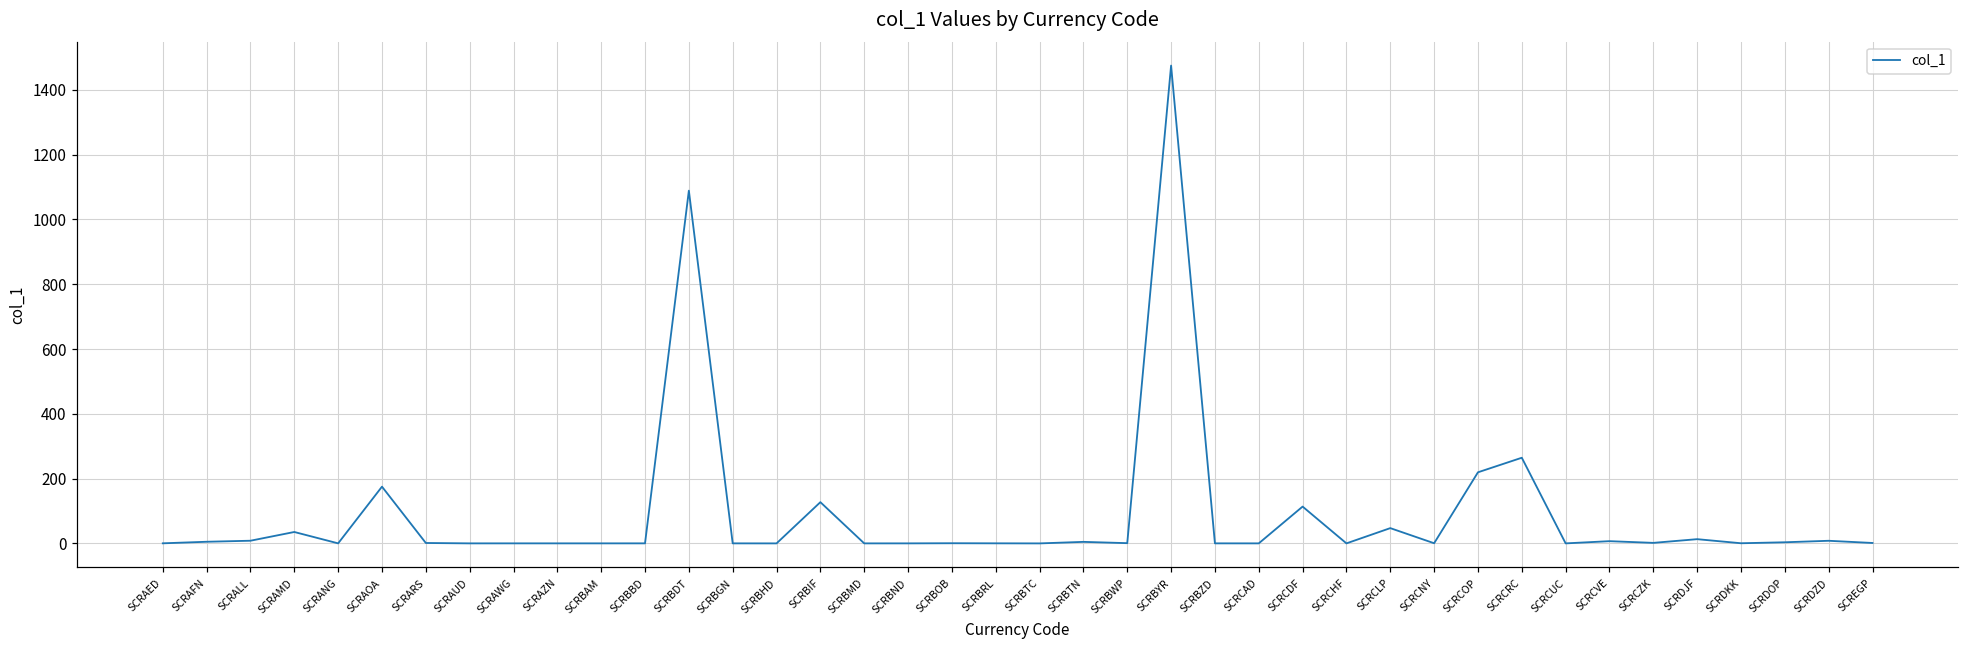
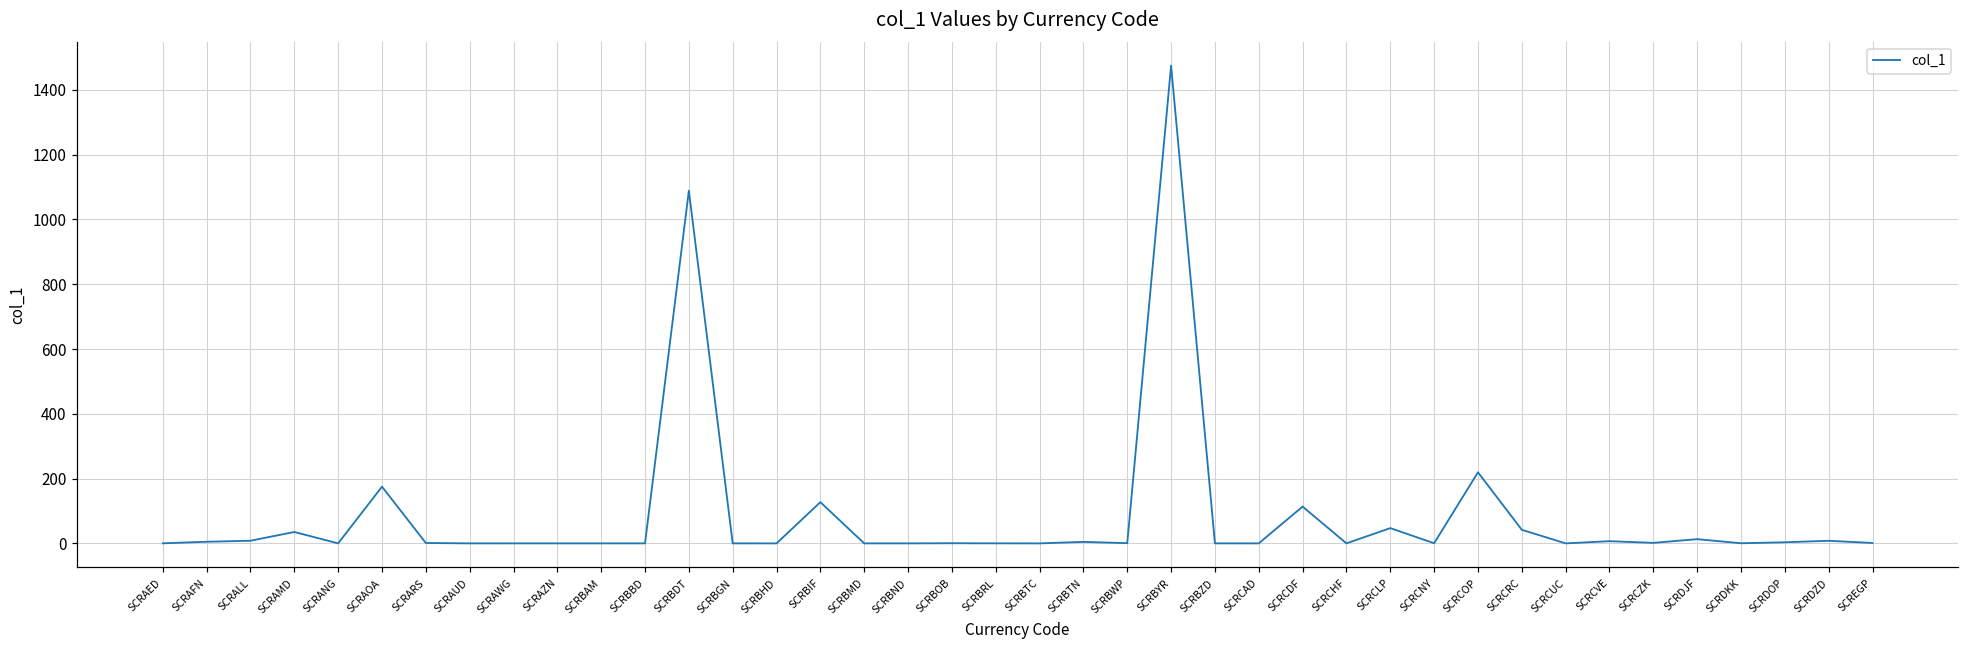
  {
    "SCRAED": 0,
    "SCRAFN": 10,
    "SCRALL": 10,
    "SCRAMD": 40,
    "SCRANG": 0,
    "SCRAOA": 180,
    "SCRARS": 0,
    "SCRAUD": 0,
    "SCRAWG": 0,
    "SCRAZN": 0,
    "SCRBAM": 0,
    "SCRBBD": 0,
    "SCRBDT": 1090,
    "SCRBGN": 0,
    "SCRBHD": 0,
    "SCRBIF": 130,
    "SCRBMD": 0,
    "SCRBND": 0,
    "SCRBOB": 0,
    "SCRBRL": 0,
    "SCRBTC": 0,
    "SCRBTN": 0,
    "SCRBWP": 0,
    "SCRBYR": 1480,
    "SCRBZD": 0,
    "SCRCAD": 0,
    "SCRCDF": 110,
    "SCRCHF": 0,
    "SCRCLP": 50,
    "SCRCNY": 0,
    "SCRCOP": 220,
-   "SCRCRC": 260,
+   "SCRCRC": 40,
    "SCRCUC": 0,
    "SCRCVE": 10,
    "SCRCZK": 0,
    "SCRDJF": 10,
    "SCRDKK": 0,
    "SCRDOP": 0,
    "SCRDZD": 10,
    "SCREGP": 0
  }
